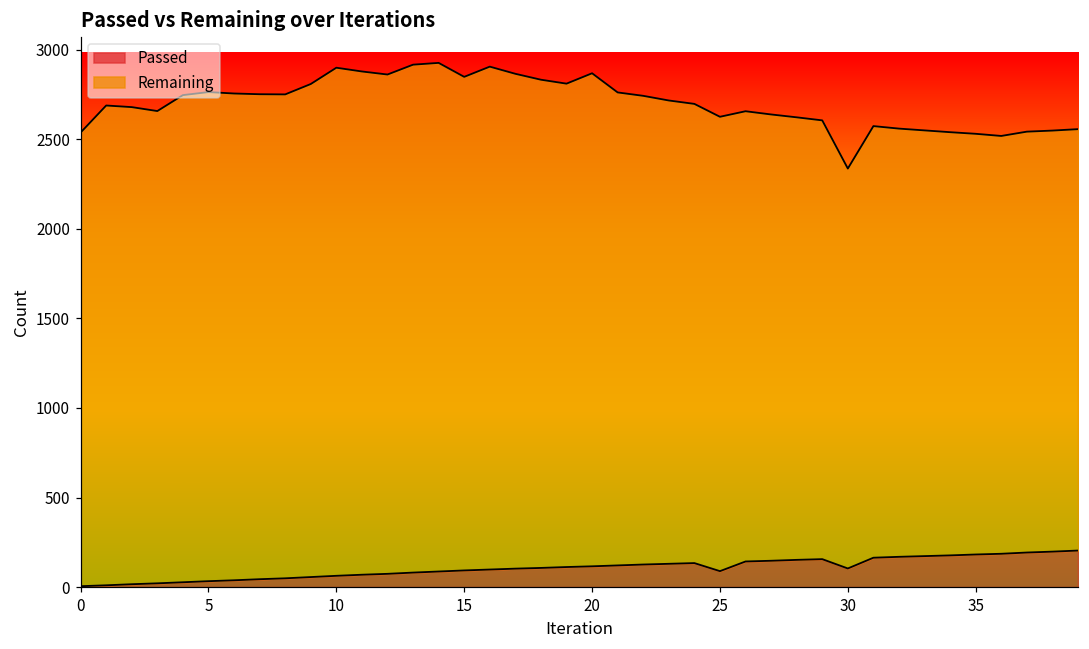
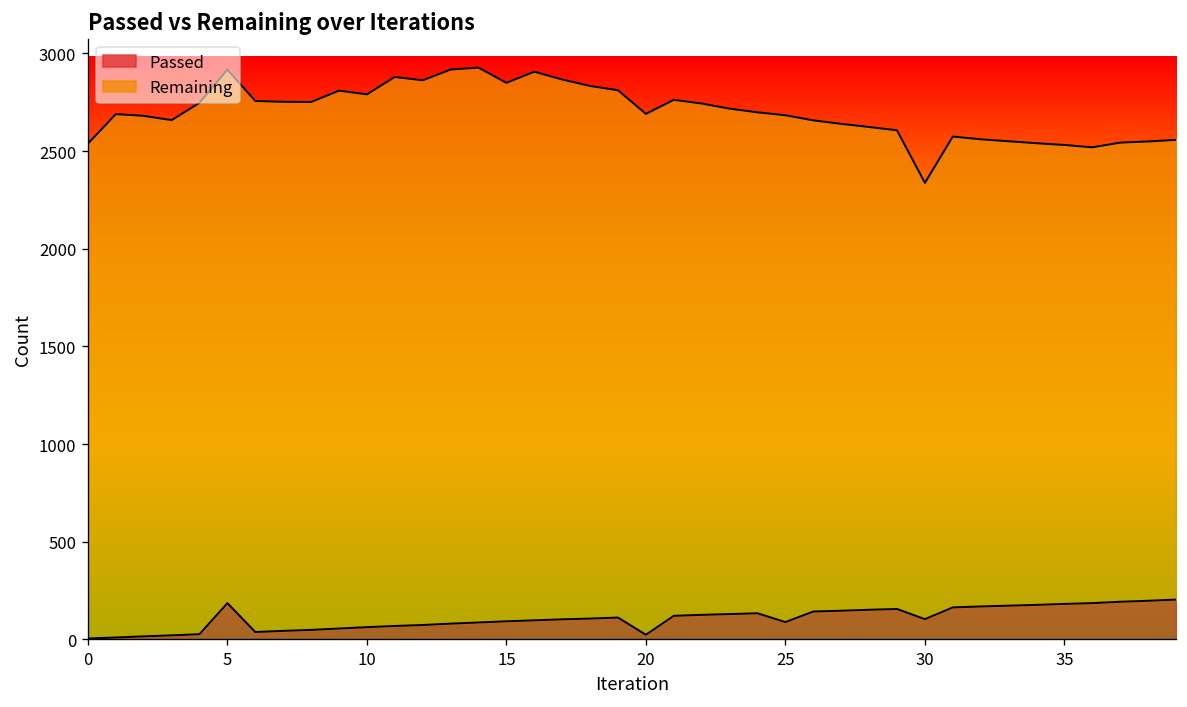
  {
    "Passed": {
      "0": 10,
-     "5": 30,
+     "5": 190,
      "10": 60,
      "15": 90,
-     "20": 120,
+     "20": 20,
      "25": 90,
      "30": 100,
      "35": 180
    },
    "Remaining": {
      "0": 2530,
-     "10": 2840,
+     "10": 2730,
      "15": 2760,
-     "20": 2750,
-     "25": 2540,
+     "20": 2670,
+     "25": 2590,
      "30": 2230,
      "35": 2350
    }
  }
